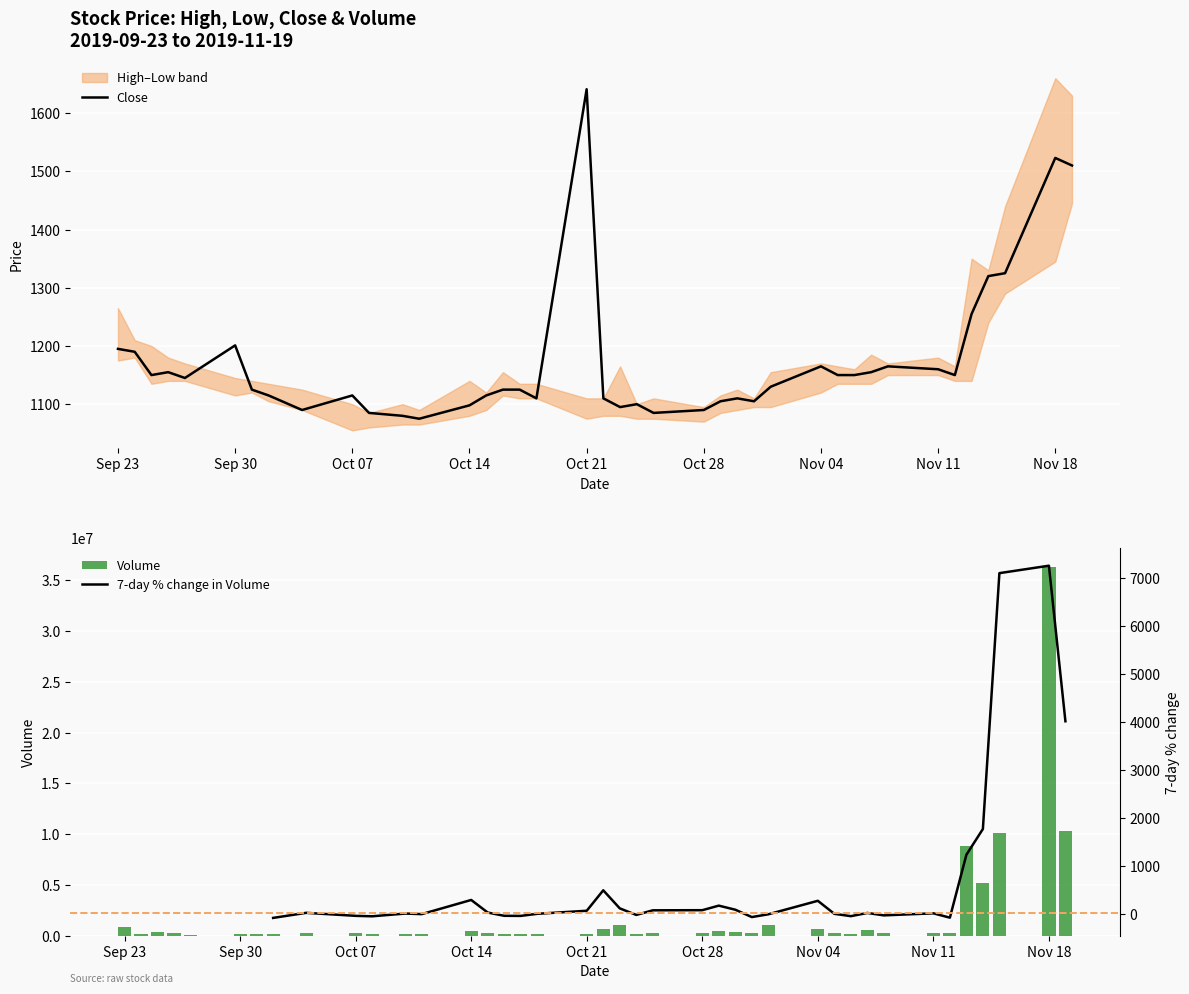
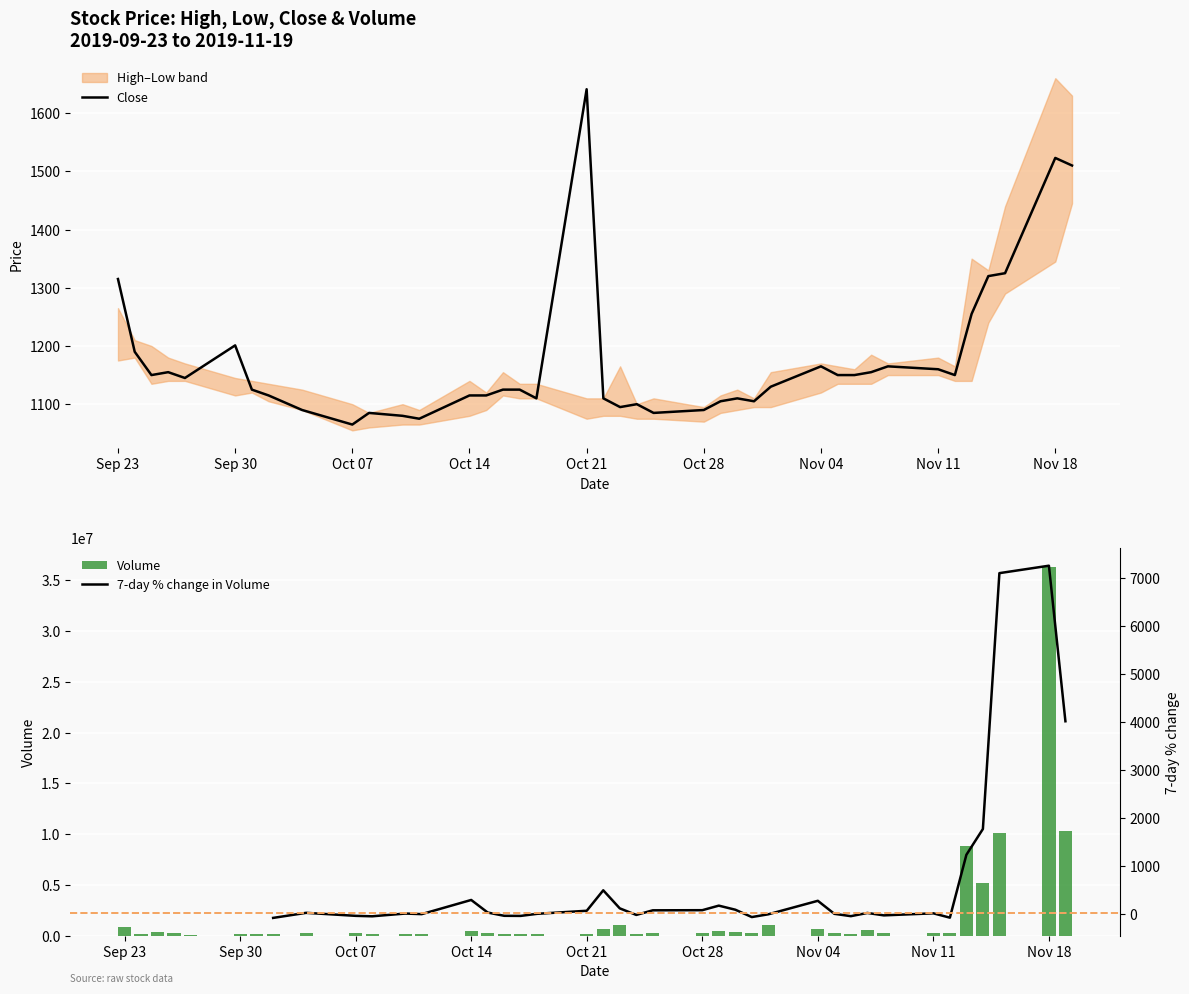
  {
    "Stock Price: High, Low, Close & Volume 2019-09-23 to 2019-11-19": {
      "Close": {
-       "Sep 23": 1200,
+       "Sep 23": 1320,
        "Sep 30": 1200,
-       "Oct 07": 1120,
-       "Oct 14": 1100,
+       "Oct 07": 1070,
+       "Oct 14": 1120,
        "Oct 21": 1640,
        "Oct 28": 1090,
        "Nov 04": 1170,
        "Nov 11": 1160,
        "Nov 18": 1520
      }
    }
  }
